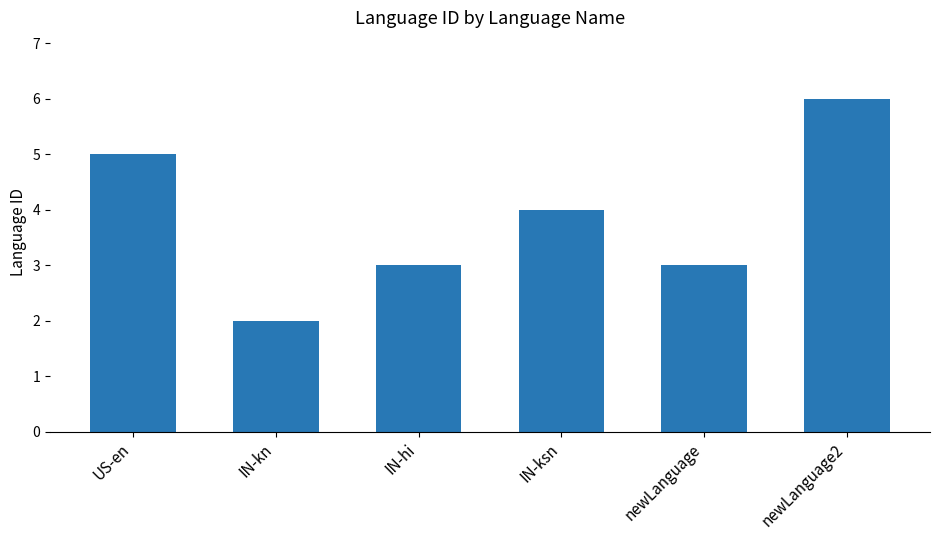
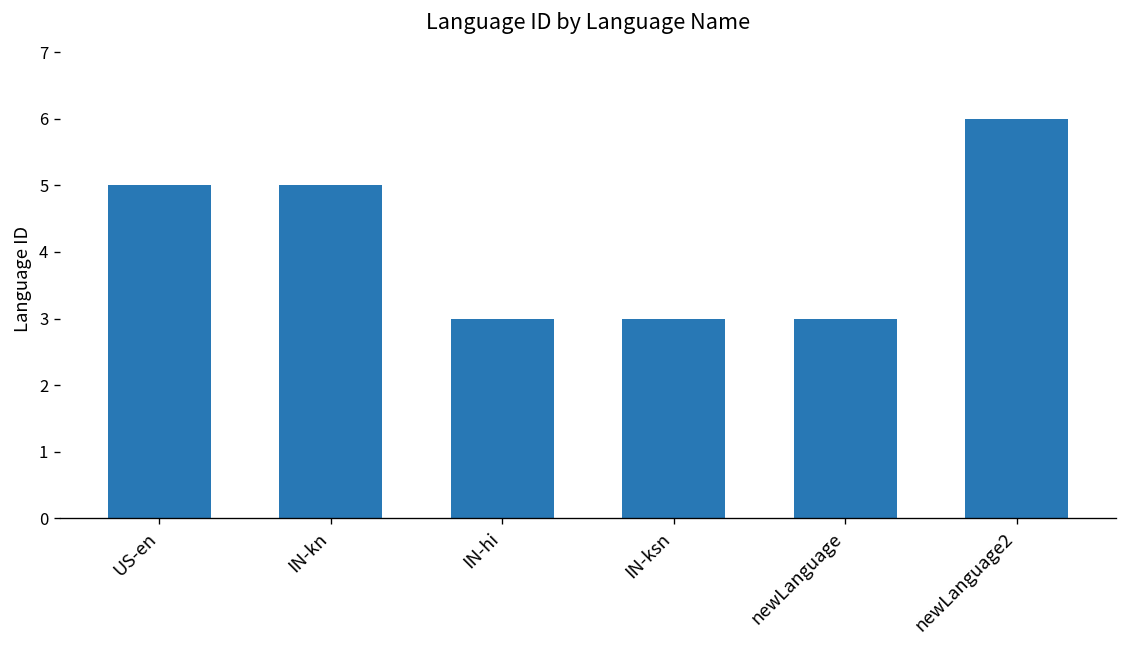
  {
    "US-en": 5,
-   "IN-kn": 2,
+   "IN-kn": 5,
    "IN-hi": 3,
-   "IN-ksn": 4,
+   "IN-ksn": 3,
    "newLanguage": 3,
    "newLanguage2": 6
  }
